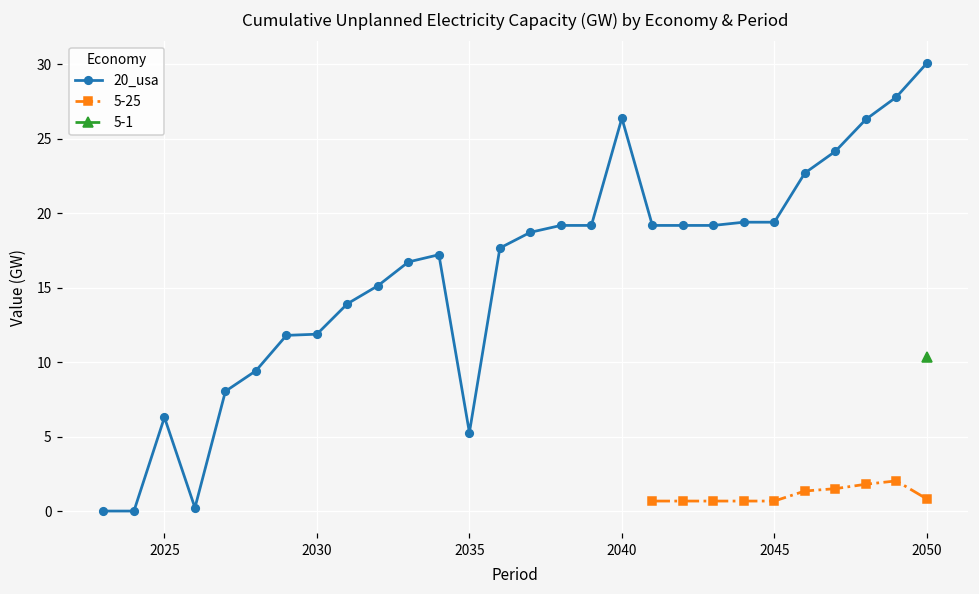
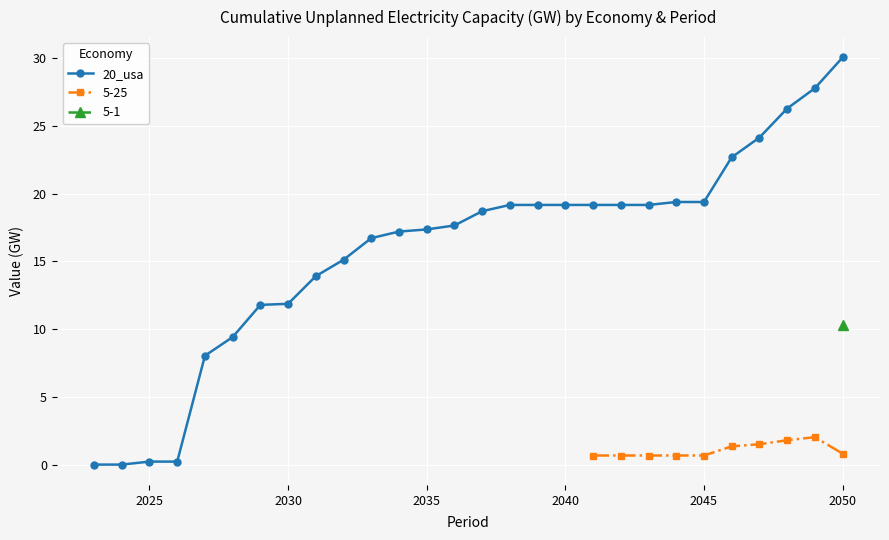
  {
    "20_usa": {
-     "2025": 6.3,
+     "2025": 0.2,
      "2030": 11.9,
-     "2035": 5.3,
-     "2040": 26.4,
+     "2035": 17.4,
+     "2040": 19.2,
      "2045": 19.4,
      "2050": 30.1
    },
    "5-25": {
      "2045": 0.7,
      "2050": 0.8
    },
    "5-1": {
      "2050": 10.3
    }
  }
